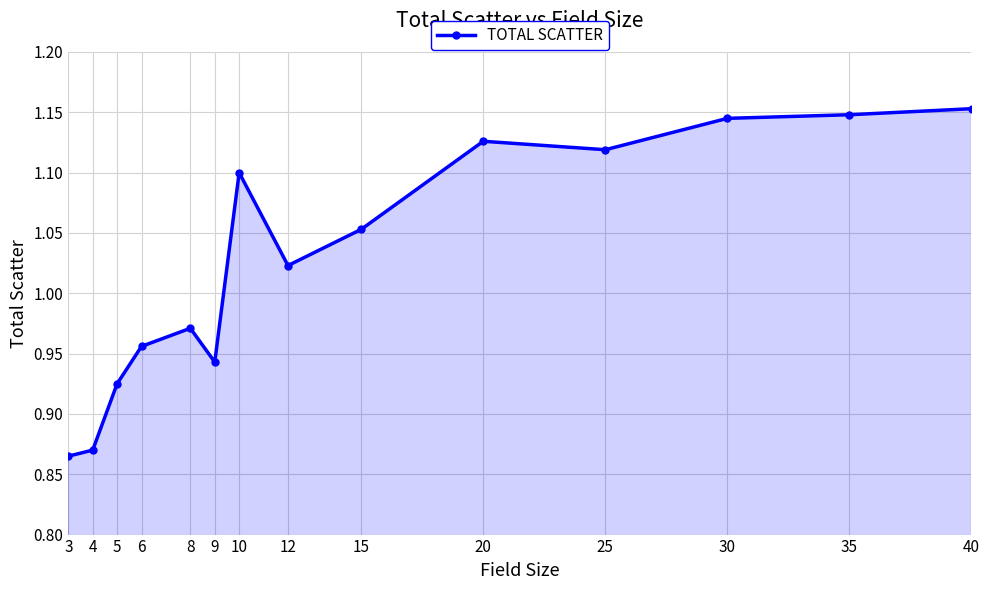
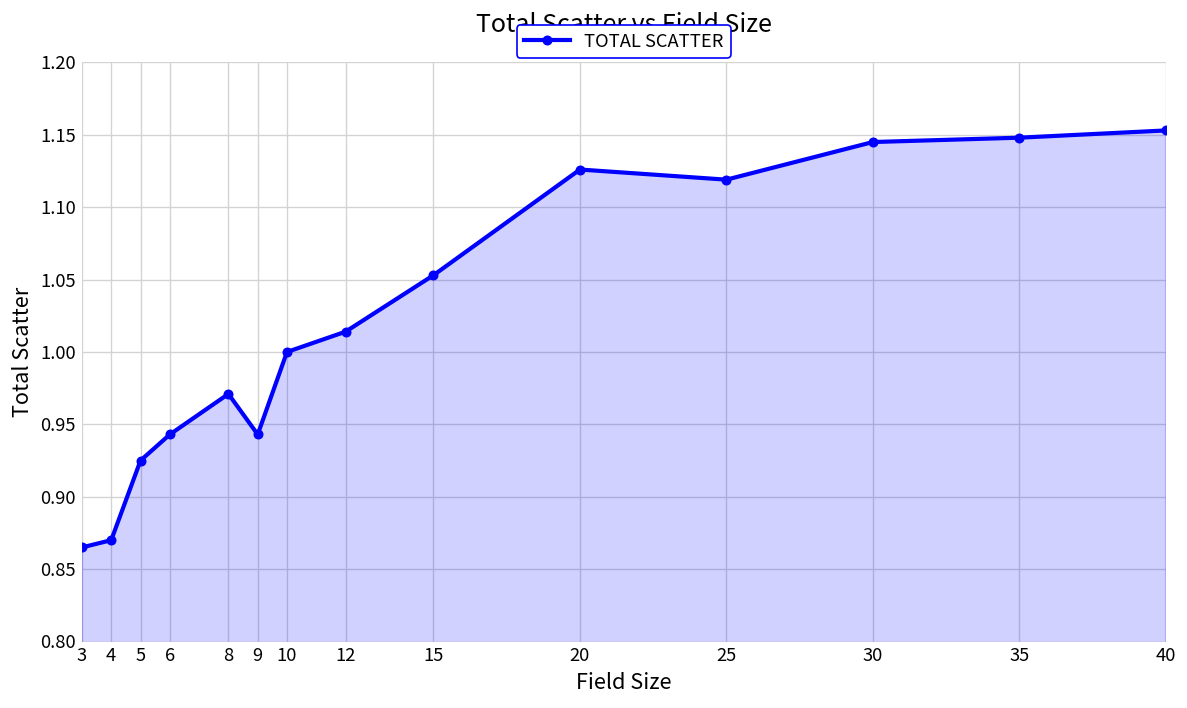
  {
    "3": 0.865,
    "4": 0.870,
    "5": 0.925,
-   "6": 0.956,
+   "6": 0.943,
    "8": 0.971,
    "9": 0.943,
-   "10": 1.1,
-   "12": 1.023,
+   "10": 1.0,
+   "12": 1.014,
    "15": 1.053,
    "20": 1.126,
    "25": 1.119,
    "30": 1.145,
    "35": 1.148,
    "40": 1.153
  }
